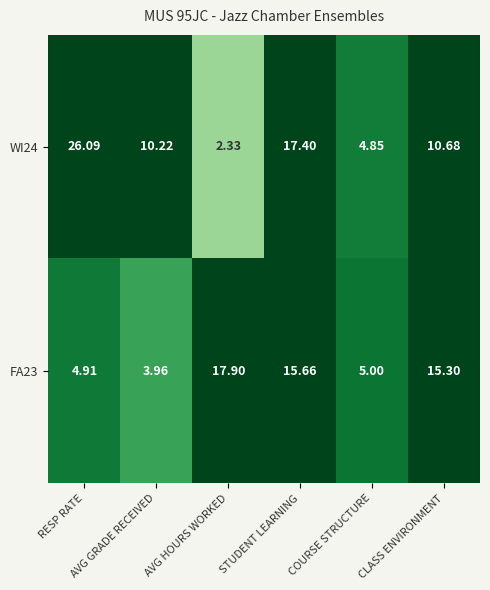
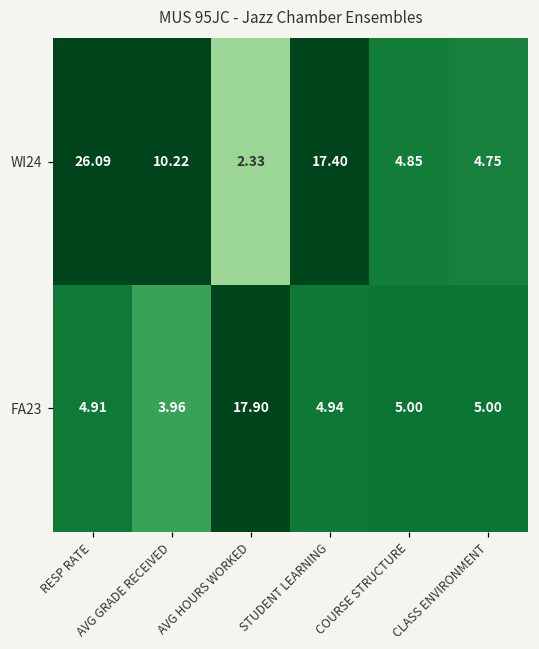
  {
    "WI24": {
      "RESP RATE": 26.09,
      "AVG GRADE RECEIVED": 10.22,
      "AVG HOURS WORKED": 2.33,
      "STUDENT LEARNING": 17.40,
      "COURSE STRUCTURE": 4.85,
-     "CLASS ENVIRONMENT": 10.68
+     "CLASS ENVIRONMENT": 4.75
    },
    "FA23": {
      "RESP RATE": 4.91,
      "AVG GRADE RECEIVED": 3.96,
      "AVG HOURS WORKED": 17.90,
-     "STUDENT LEARNING": 15.66,
+     "STUDENT LEARNING": 4.94,
      "COURSE STRUCTURE": 5.00,
-     "CLASS ENVIRONMENT": 15.30
+     "CLASS ENVIRONMENT": 5.00
    }
  }
